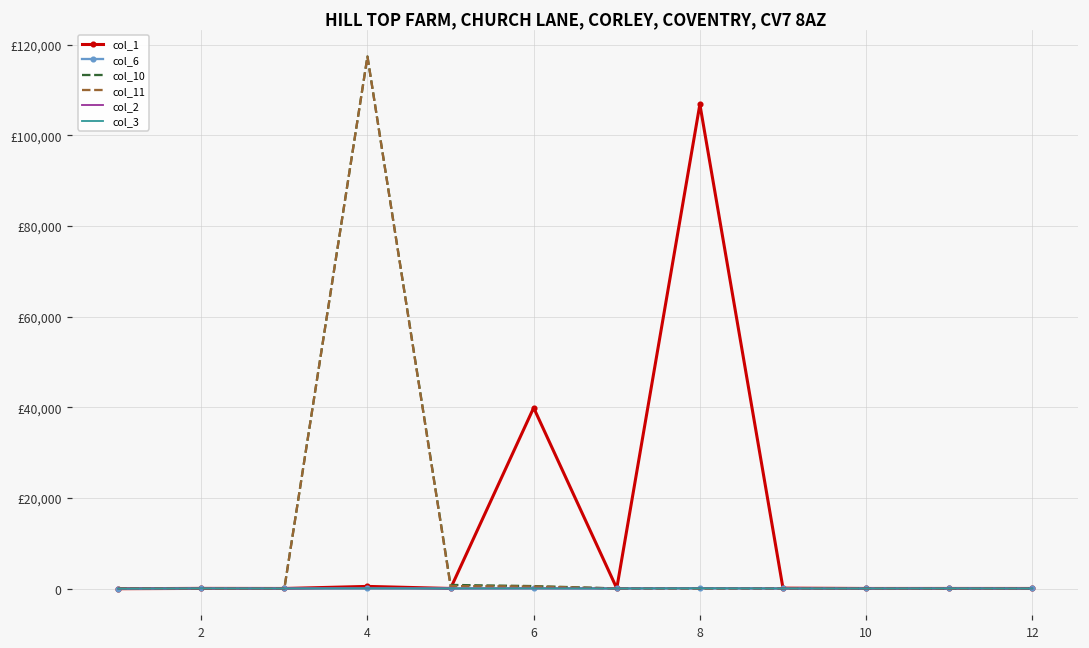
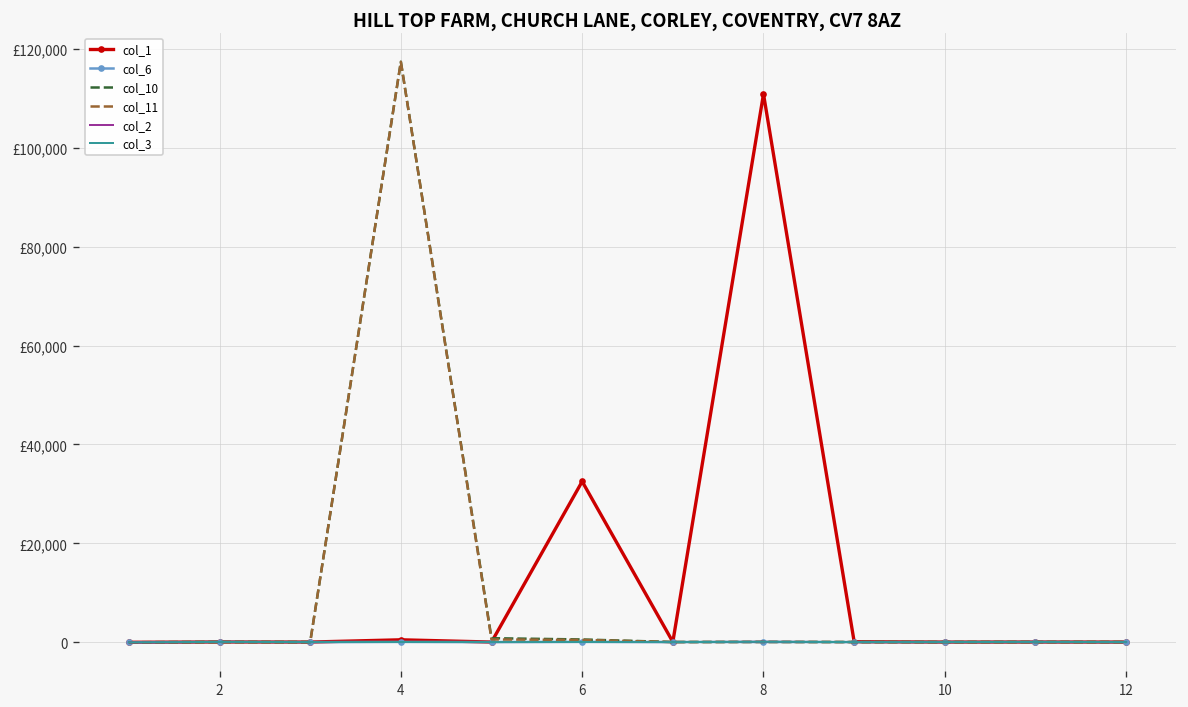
  {
    "col_1": {
-     "6": "£40,000",
-     "8": "£107,000"
+     "6": "£33,000",
+     "8": "£111,000"
    }
  }
